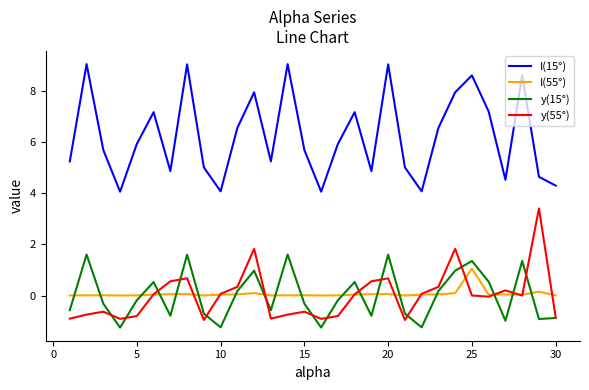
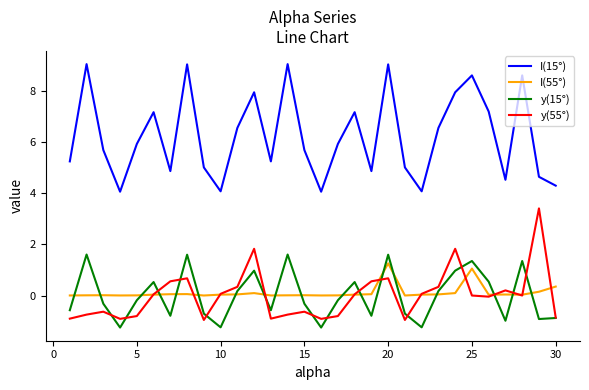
  {
    "I(15°)": {
      "5": 5.9,
      "10": 4.1,
      "15": 5.7,
      "20": 9.0,
      "25": 8.6,
      "30": 4.3
    },
    "I(55°)": {
      "5": 0.0,
      "15": 0.0,
-     "20": 0.1,
+     "20": 1.3,
      "25": 1.1,
-     "30": 0.0
+     "30": 0.4
    },
    "y(15°)": {
      "5": -0.2,
      "10": -1.2,
      "15": -0.3,
      "20": 1.6,
      "25": 1.4
    },
    "y(55°)": {
      "5": -0.8,
      "15": -0.6,
      "20": 0.7,
      "25": 0.0
    }
  }
